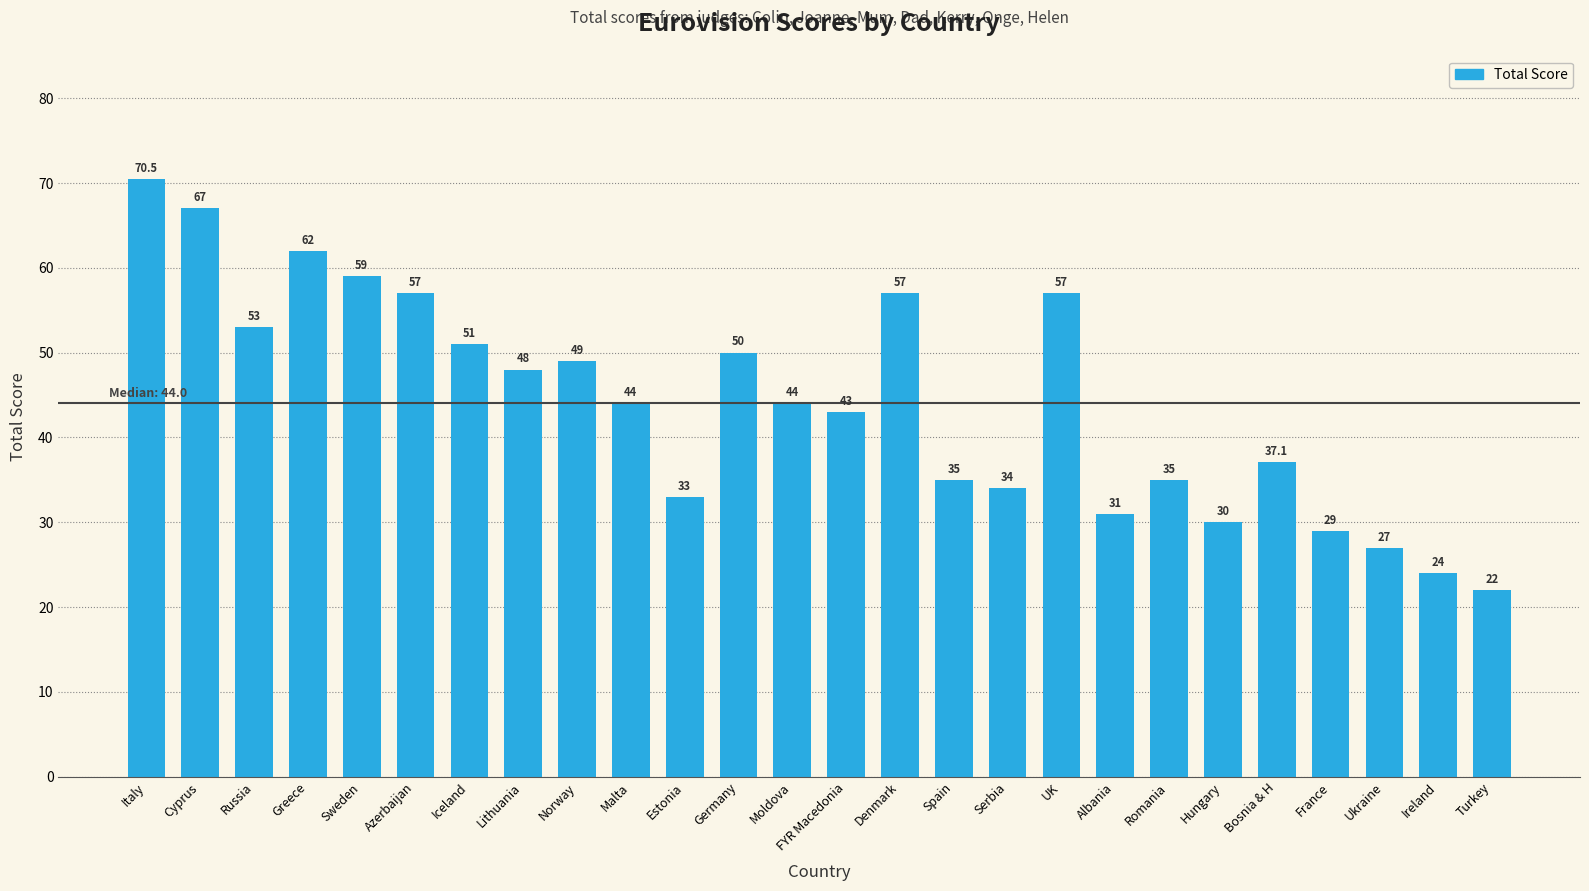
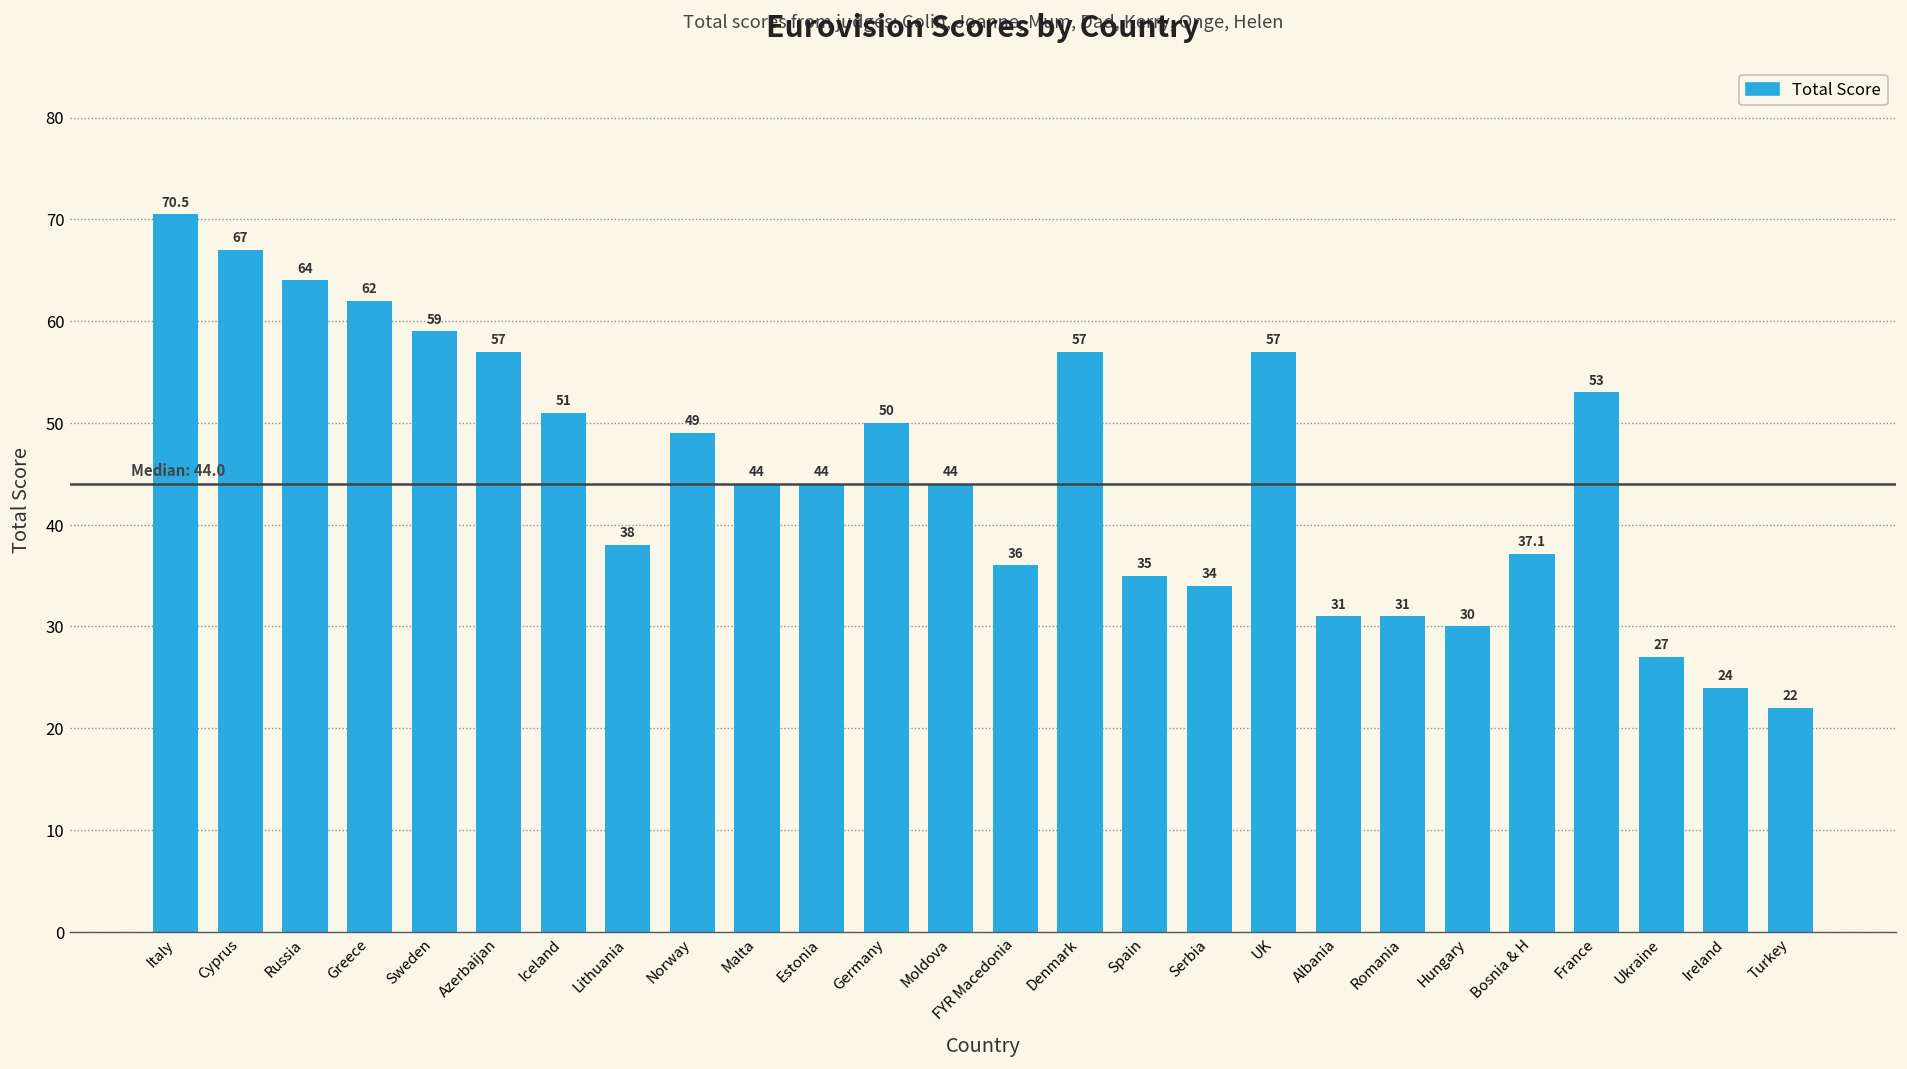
  {
    "Italy": 70.5,
    "Cyprus": 67,
-   "Russia": 53,
+   "Russia": 64,
    "Greece": 62,
    "Sweden": 59,
    "Azerbaijan": 57,
    "Iceland": 51,
-   "Lithuania": 48,
+   "Lithuania": 38,
    "Norway": 49,
    "Malta": 44,
-   "Estonia": 33,
+   "Estonia": 44,
    "Germany": 50,
    "Moldova": 44,
-   "FYR Macedonia": 43,
+   "FYR Macedonia": 36,
    "Denmark": 57,
    "Spain": 35,
    "Serbia": 34,
    "UK": 57,
    "Albania": 31,
-   "Romania": 35,
+   "Romania": 31,
    "Hungary": 30,
    "Bosnia & H": 37.1,
-   "France": 29,
+   "France": 53,
    "Ukraine": 27,
    "Ireland": 24,
    "Turkey": 22
  }
